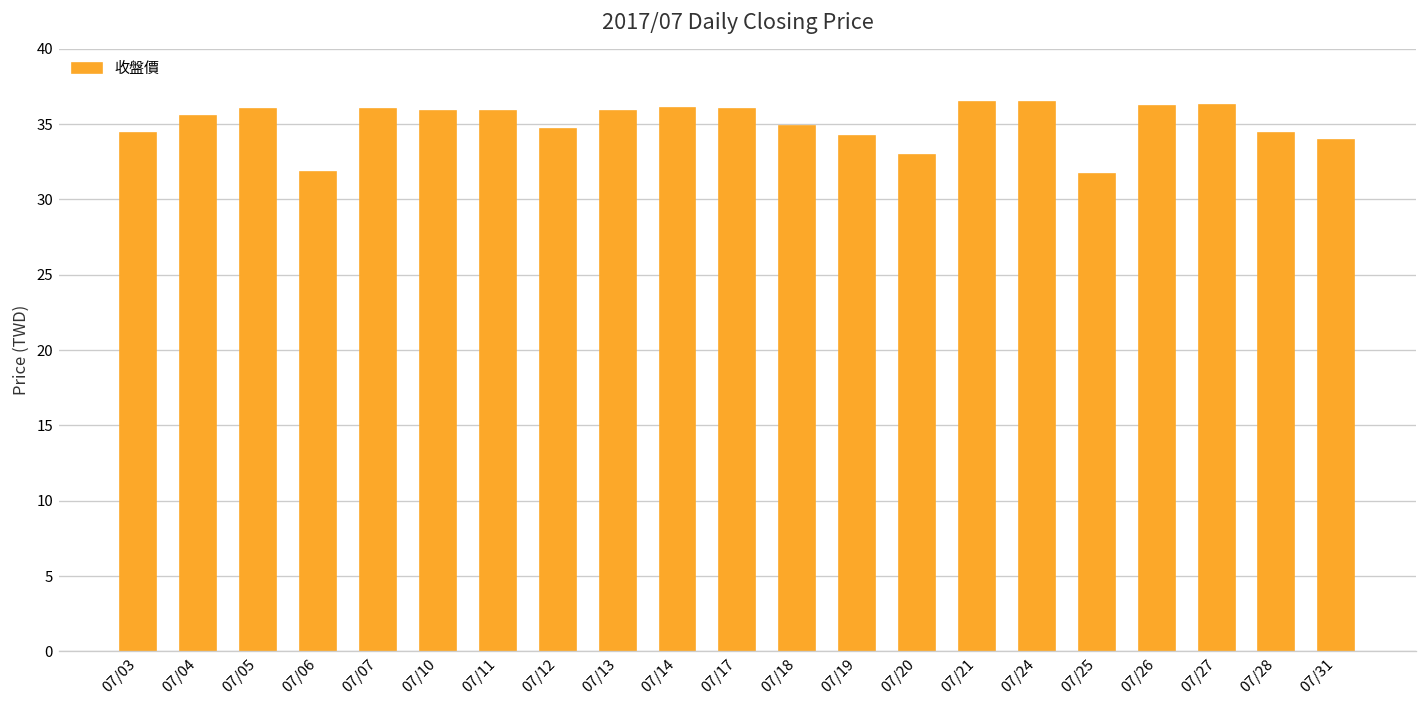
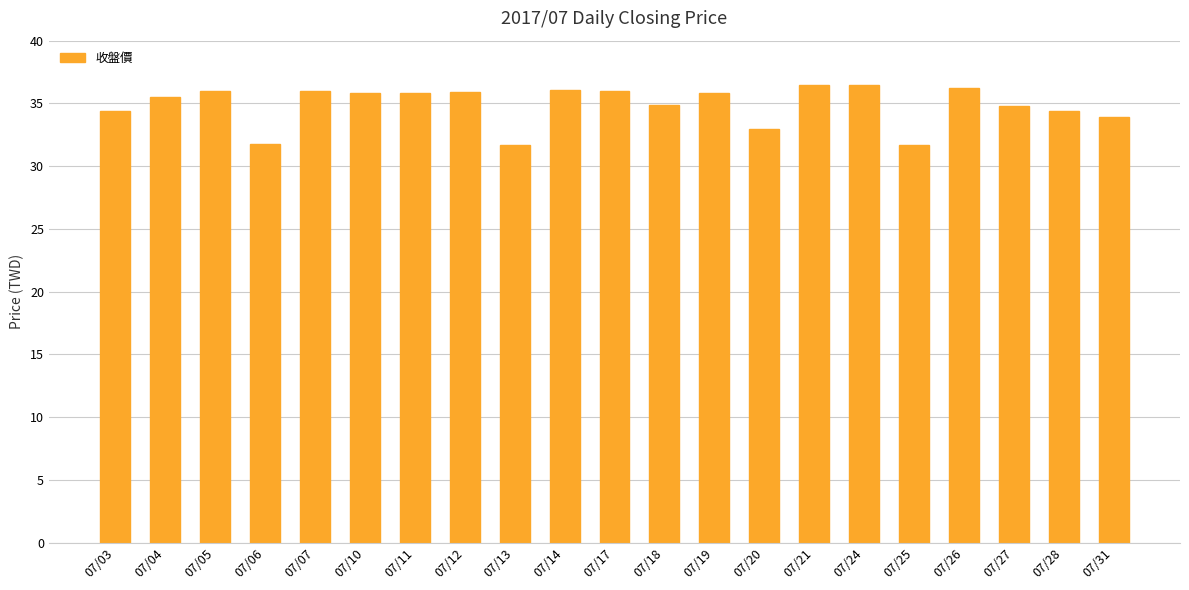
  {
    "07/03": 34.4,
    "07/04": 35.6,
    "07/05": 36.0,
    "07/06": 31.8,
    "07/07": 36.0,
    "07/10": 35.9,
    "07/11": 35.9,
-   "07/12": 34.7,
-   "07/13": 35.9,
+   "07/12": 35.9,
+   "07/13": 31.7,
    "07/14": 36.1,
    "07/17": 36.0,
    "07/18": 34.9,
-   "07/19": 34.2,
+   "07/19": 35.8,
    "07/20": 33.0,
    "07/21": 36.5,
    "07/24": 36.5,
    "07/25": 31.7,
    "07/26": 36.2,
-   "07/27": 36.3,
+   "07/27": 34.8,
    "07/28": 34.4,
    "07/31": 34.0
  }
